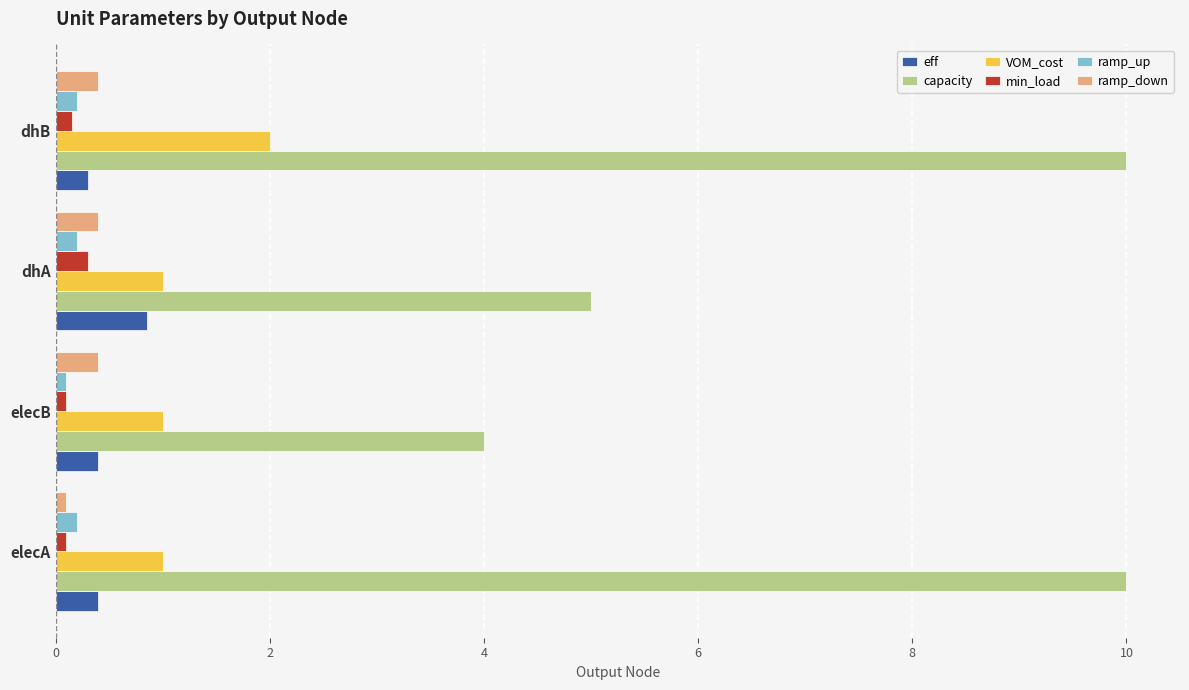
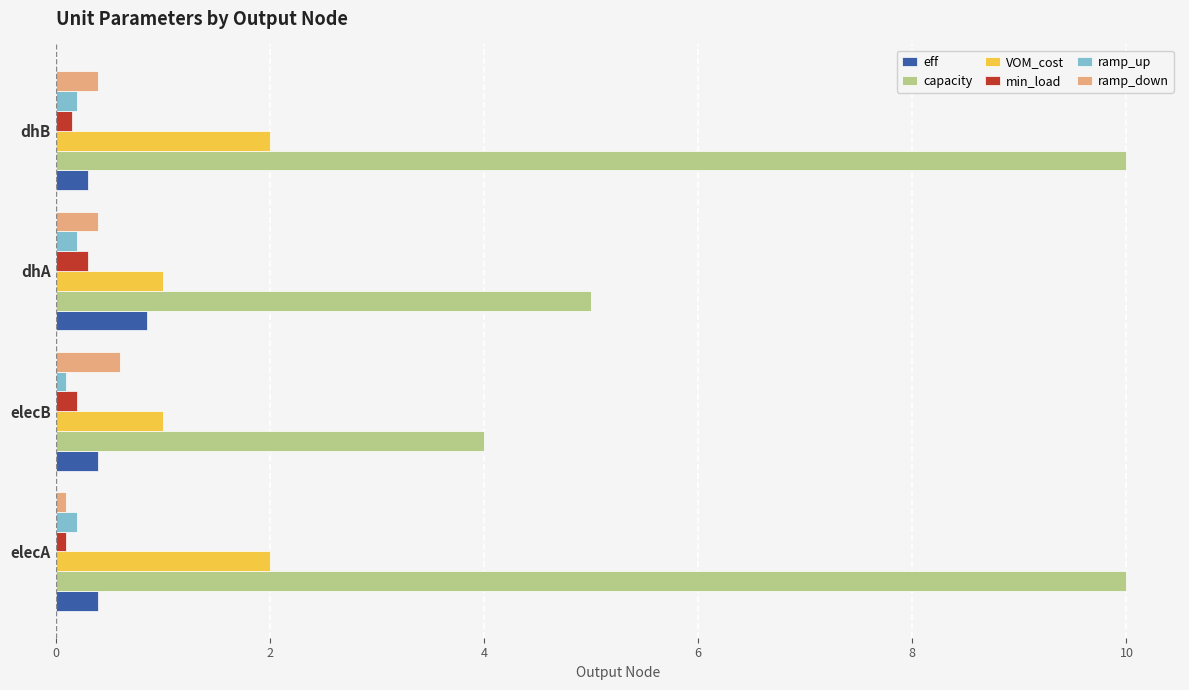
  {
    "eff": {
      "dhB": 0.3,
      "dhA": 0.85,
      "elecB": 0.4,
      "elecA": 0.4
    },
    "capacity": {
      "dhB": 10.0,
      "dhA": 5.0,
      "elecB": 4.0,
      "elecA": 10.0
    },
    "VOM_cost": {
      "dhB": 2,
      "dhA": 1,
      "elecB": 1,
-     "elecA": 1
+     "elecA": 2
    },
    "min_load": {
      "dhB": 0.15,
      "dhA": 0.3,
-     "elecB": 0.1,
+     "elecB": 0.2,
      "elecA": 0.1
    },
    "ramp_up": {
      "dhB": 0.2,
      "dhA": 0.2,
      "elecB": 0.1,
      "elecA": 0.2
    },
    "ramp_down": {
      "dhB": 0.4,
      "dhA": 0.4,
-     "elecB": 0.4,
+     "elecB": 0.6,
      "elecA": 0.1
    }
  }
